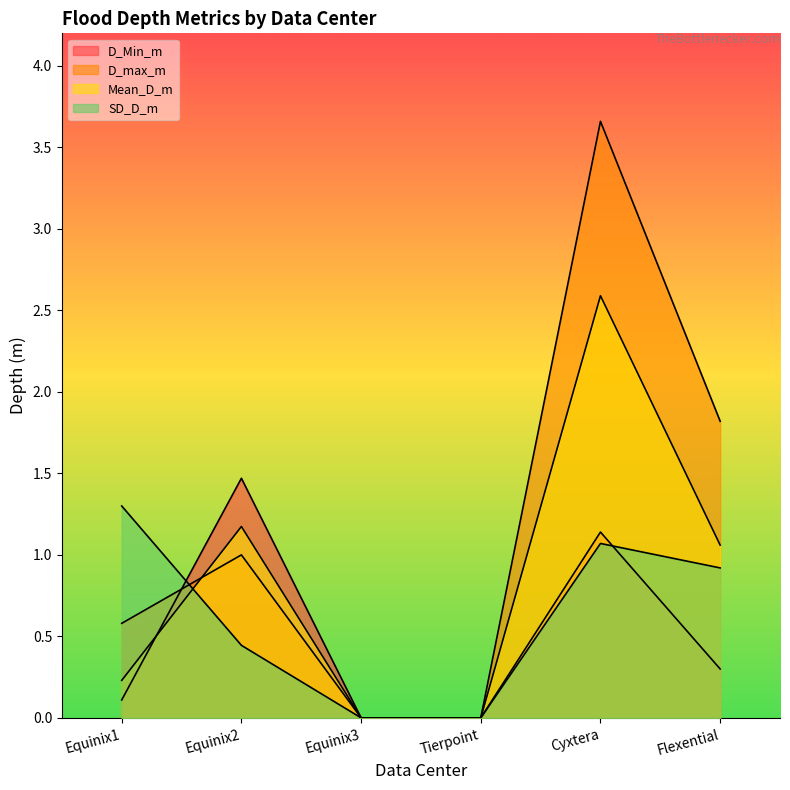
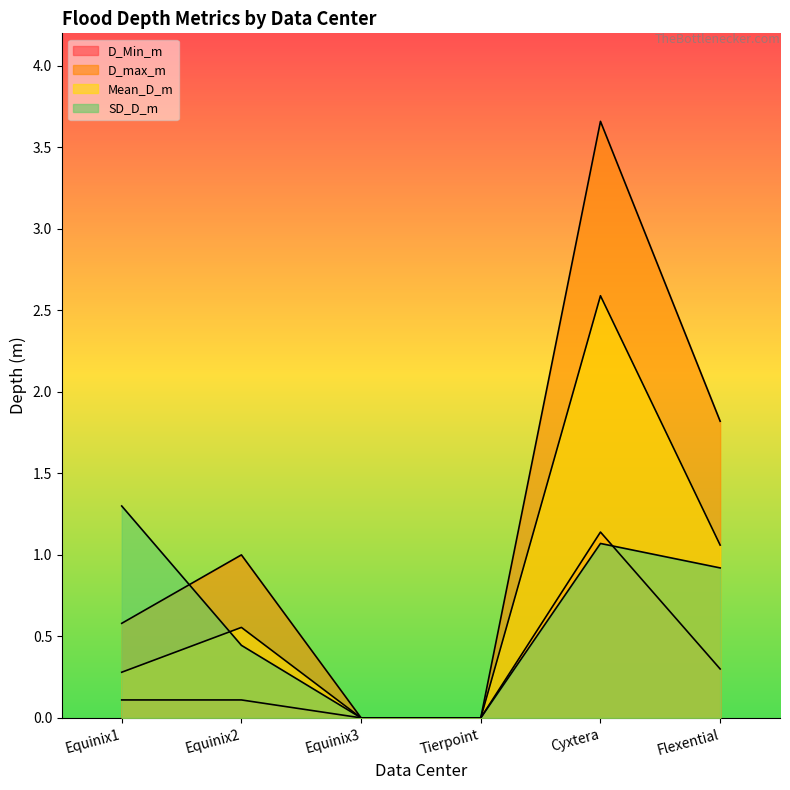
  {
    "D_Min_m": {
      "Equinix1": 0.11,
-     "Equinix2": 1.47,
+     "Equinix2": 0.11,
      "Cyxtera": 1.14,
      "Flexential": 0.30
    },
    "D_max_m": {
      "Equinix1": 0.58,
      "Equinix2": 1.00,
      "Cyxtera": 3.66,
      "Flexential": 1.82
    },
    "Mean_D_m": {
-     "Equinix1": 0.23,
-     "Equinix2": 1.17,
+     "Equinix1": 0.28,
+     "Equinix2": 0.56,
      "Cyxtera": 2.59,
      "Flexential": 1.06
    },
    "SD_D_m": {
      "Equinix1": 1.30,
      "Equinix2": 0.45,
      "Cyxtera": 1.07,
      "Flexential": 0.92
    }
  }
